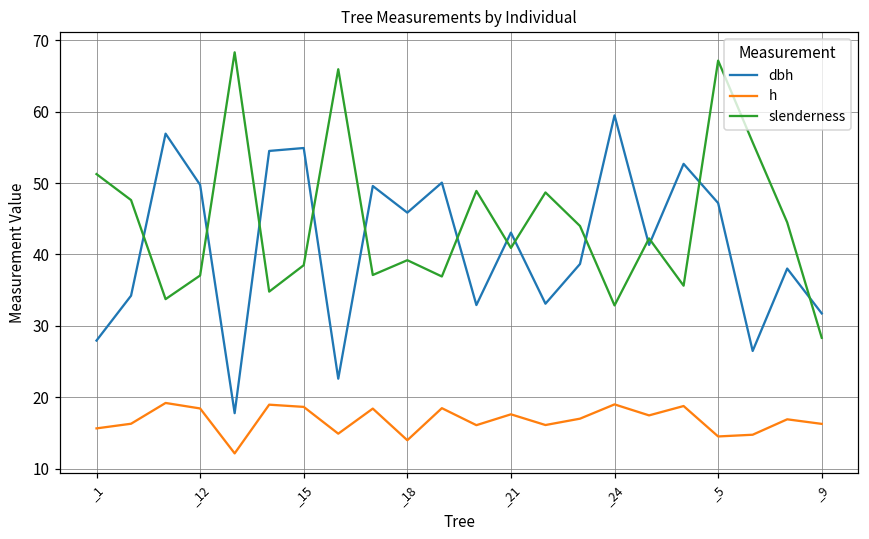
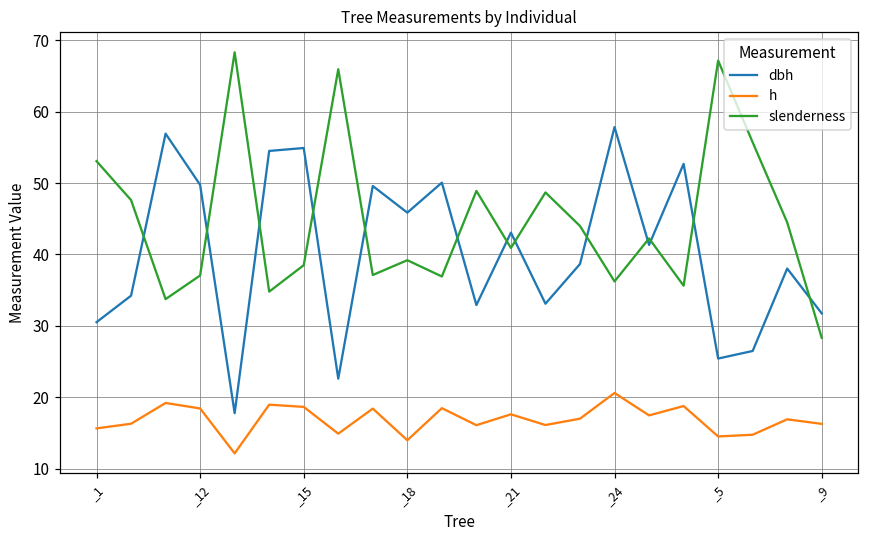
  {
    "dbh": {
-     "_1": 28,
+     "_1": 31,
      "_12": 50,
      "_15": 55,
      "_18": 46,
      "_21": 43,
-     "_24": 59,
-     "_5": 47,
+     "_24": 58,
+     "_5": 25,
      "_9": 32
    },
    "h": {
      "_1": 16,
      "_12": 18,
      "_15": 19,
      "_18": 14,
      "_21": 18,
-     "_24": 19,
+     "_24": 21,
      "_5": 15,
      "_9": 16
    },
    "slenderness": {
-     "_1": 51,
+     "_1": 53,
      "_12": 37,
      "_15": 38,
      "_18": 39,
      "_21": 41,
-     "_24": 33,
+     "_24": 36,
      "_5": 67,
      "_9": 28
    }
  }
